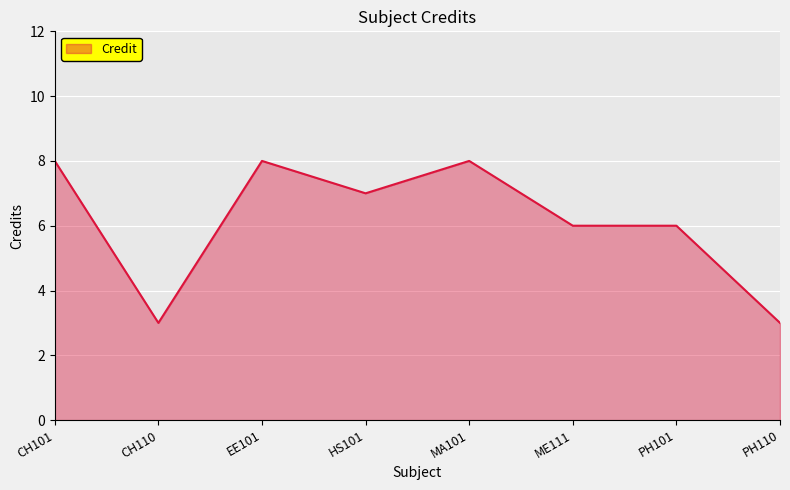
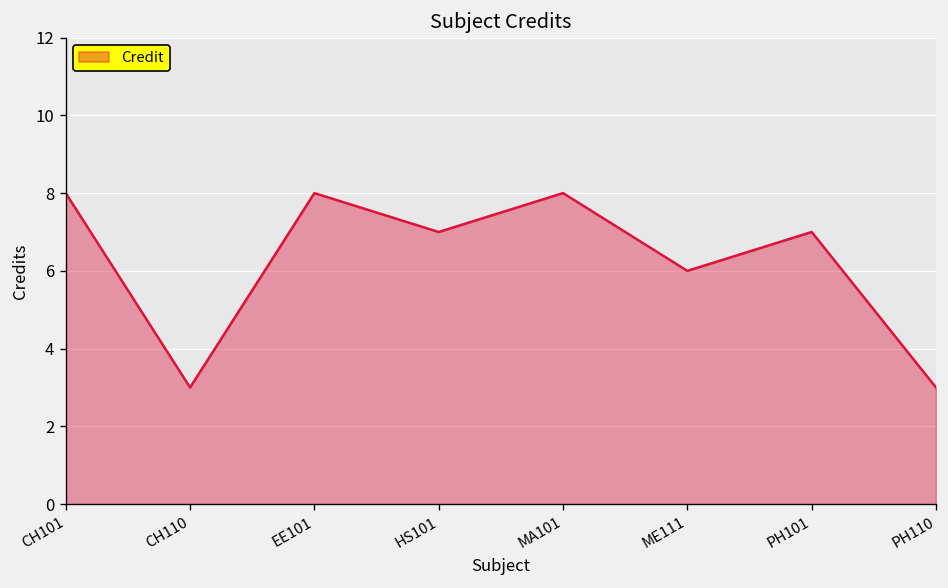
  {
    "CH101": 8,
    "CH110": 3,
    "EE101": 8,
    "HS101": 7,
    "MA101": 8,
    "ME111": 6,
-   "PH101": 6,
+   "PH101": 7,
    "PH110": 3
  }
